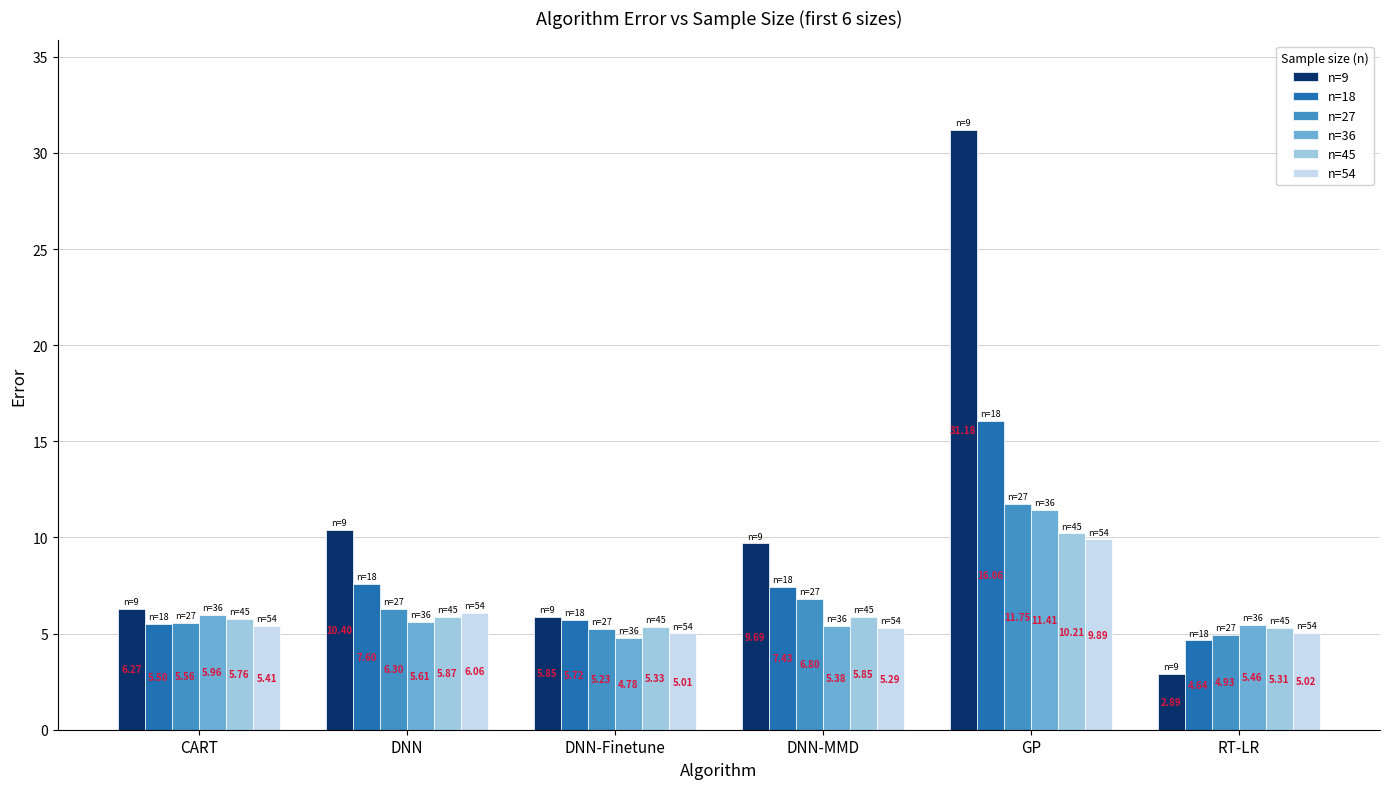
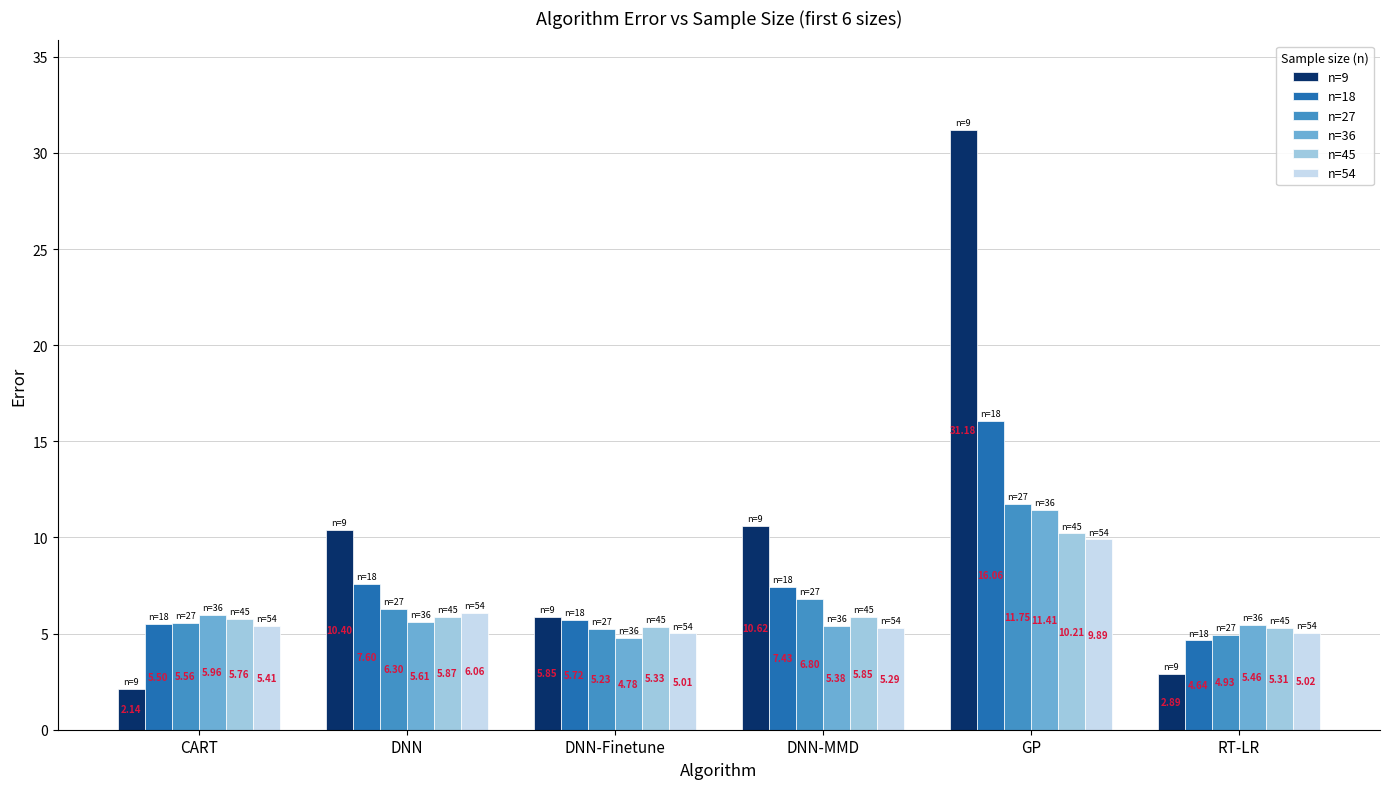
  {
    "n=9": {
-     "CART": 6.27,
+     "CART": 2.14,
      "DNN": 10.40,
      "DNN-Finetune": 5.85,
-     "DNN-MMD": 9.69,
+     "DNN-MMD": 10.62,
      "GP": 31.18,
      "RT-LR": 2.89
    }
  }
